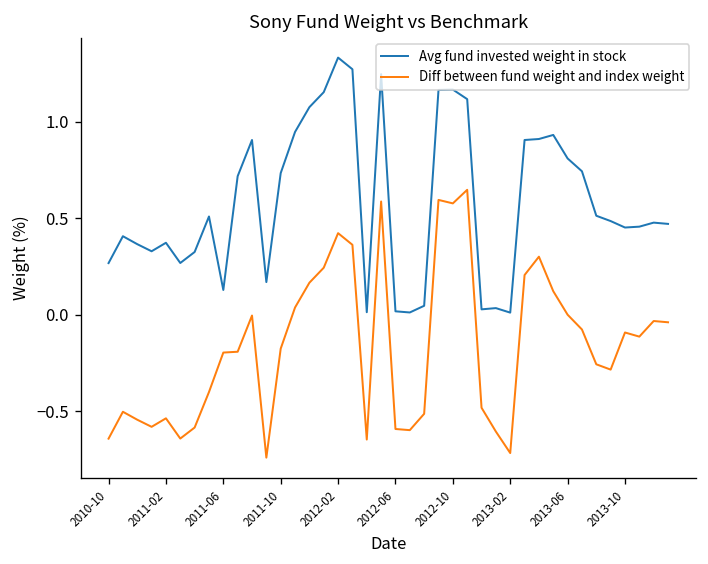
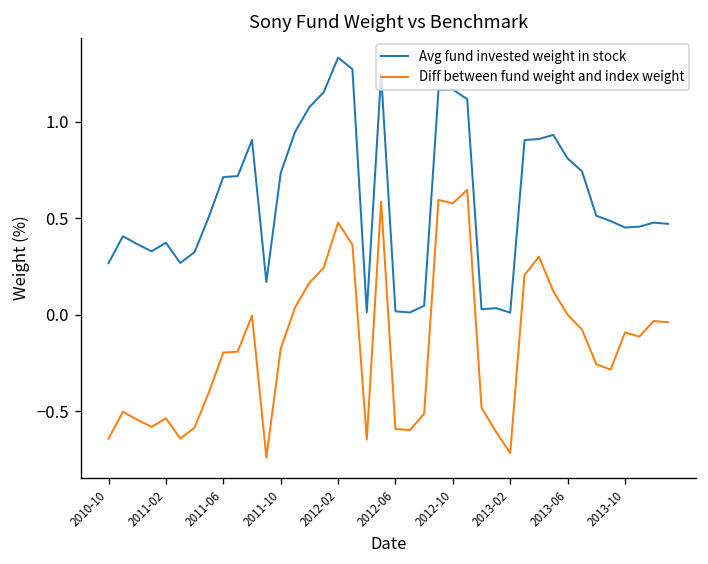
  {
    "Avg fund invested weight in stock": {
      "2010-10": 0.27,
      "2011-02": 0.37,
-     "2011-06": 0.13,
+     "2011-06": 0.71,
      "2011-10": 0.73,
      "2012-02": 1.33,
      "2012-06": 0.02,
      "2012-10": 1.17,
      "2013-02": 0.01,
      "2013-06": 0.81,
      "2013-10": 0.45
    },
    "Diff between fund weight and index weight": {
      "2010-10": -0.64,
      "2011-02": -0.54,
      "2011-06": -0.20,
      "2011-10": -0.18,
-     "2012-02": 0.42,
+     "2012-02": 0.48,
      "2012-06": -0.59,
      "2012-10": 0.58,
      "2013-02": -0.72,
      "2013-06": 0.00,
      "2013-10": -0.09
    }
  }
